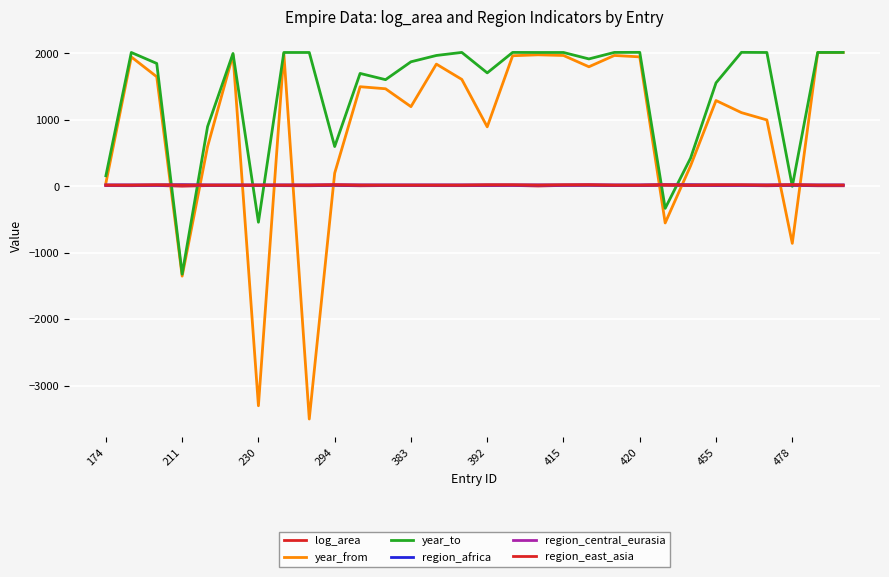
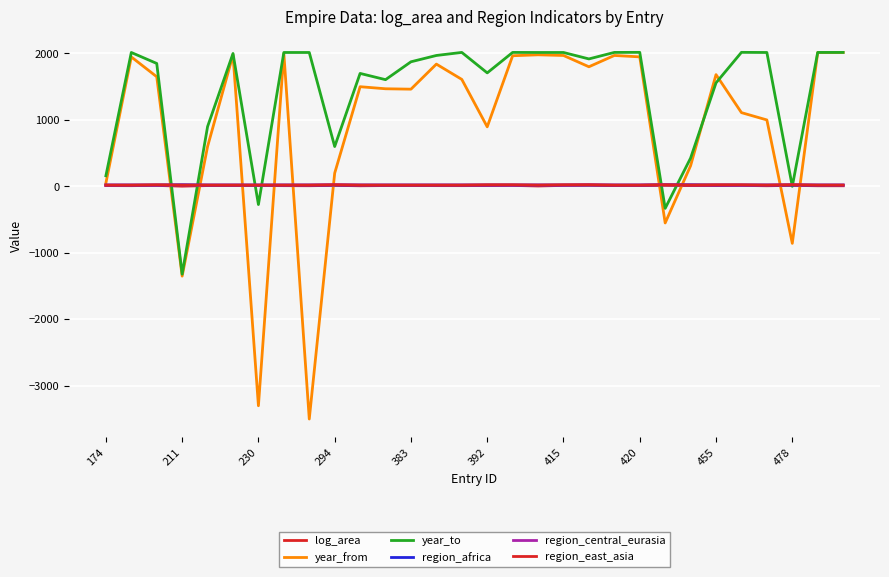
  {
    "year_from": {
      "230": -3300,
      "294": 200,
-     "383": 1200,
+     "383": 1500,
      "392": 900,
      "415": 2000,
      "420": 1900,
-     "455": 1300,
+     "455": 1700,
      "478": -900
    },
    "year_to": {
      "174": 200,
-     "230": -500,
+     "230": -300,
      "294": 600,
      "383": 1900,
      "392": 1700,
      "415": 2000,
      "420": 2000,
      "455": 1600
    }
  }
